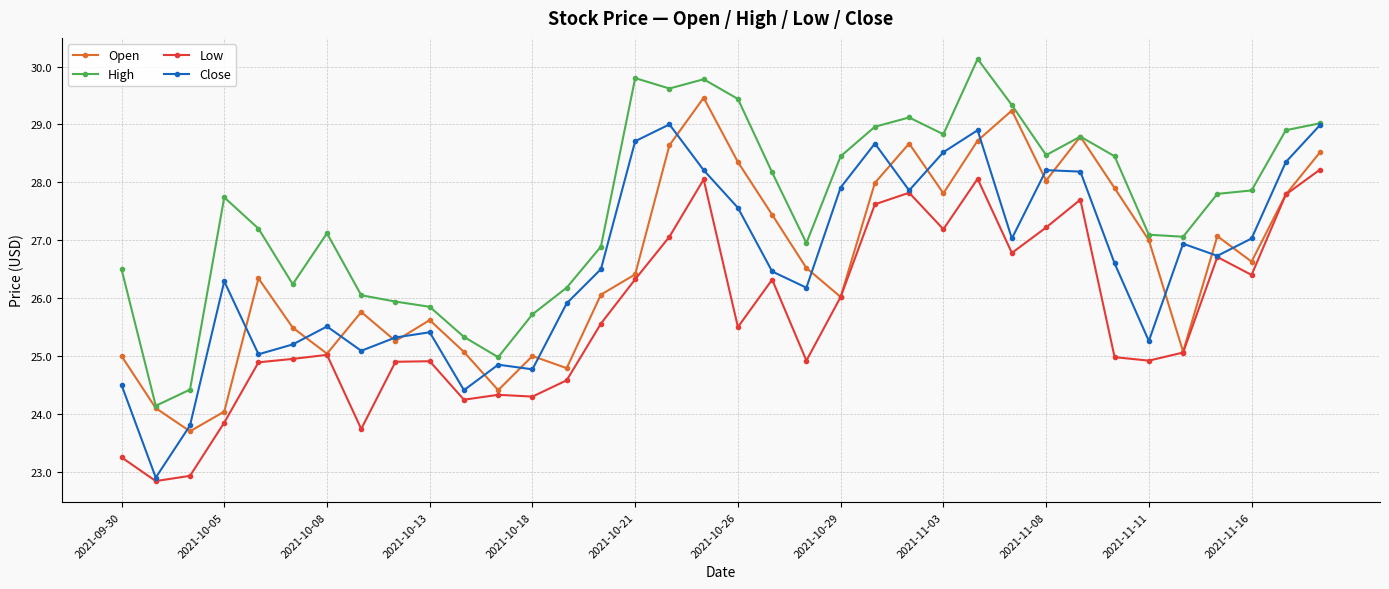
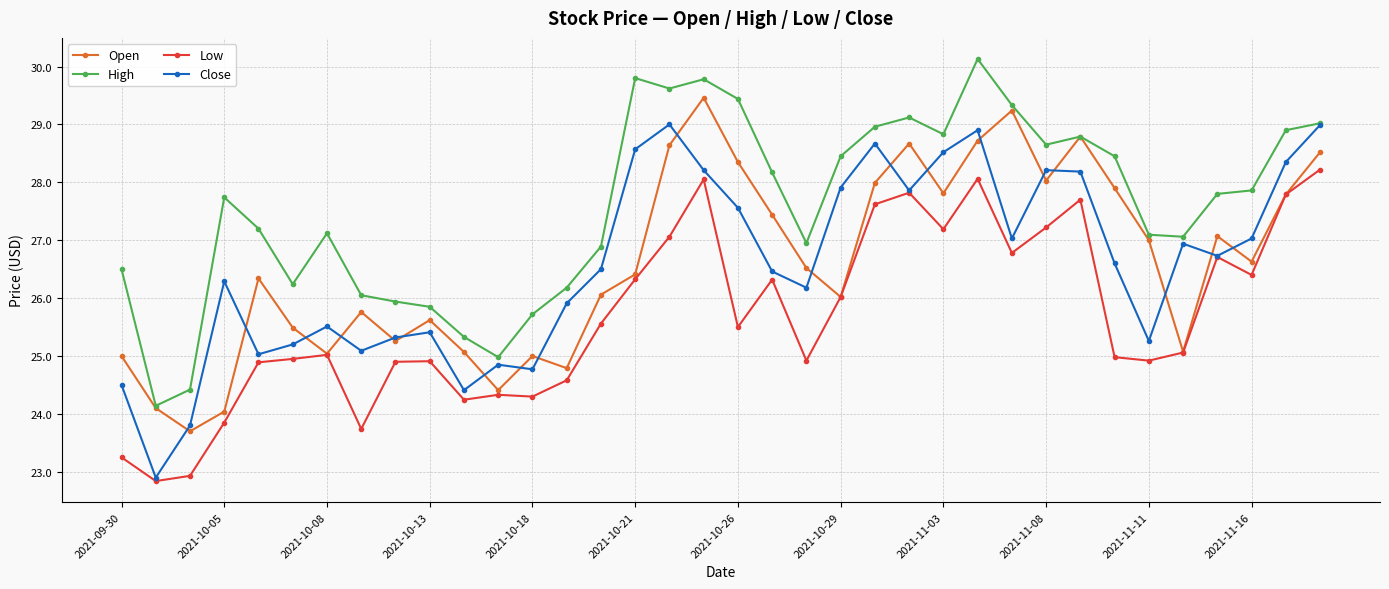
  {
    "High": {
      "2021-09-30": 26.5,
      "2021-10-05": 27.7,
      "2021-10-08": 27.1,
      "2021-10-13": 25.9,
      "2021-10-18": 25.7,
      "2021-10-21": 29.8,
      "2021-10-26": 29.4,
      "2021-10-29": 28.5,
      "2021-11-03": 28.8,
-     "2021-11-08": 28.5,
+     "2021-11-08": 28.7,
      "2021-11-11": 27.1,
      "2021-11-16": 27.9
    },
    "Close": {
      "2021-09-30": 24.5,
      "2021-10-05": 26.3,
      "2021-10-08": 25.5,
      "2021-10-13": 25.4,
      "2021-10-18": 24.8,
-     "2021-10-21": 28.7,
+     "2021-10-21": 28.6,
      "2021-10-26": 27.6,
      "2021-10-29": 27.9,
      "2021-11-03": 28.5,
      "2021-11-08": 28.2,
      "2021-11-11": 25.3,
      "2021-11-16": 27.0
    }
  }
